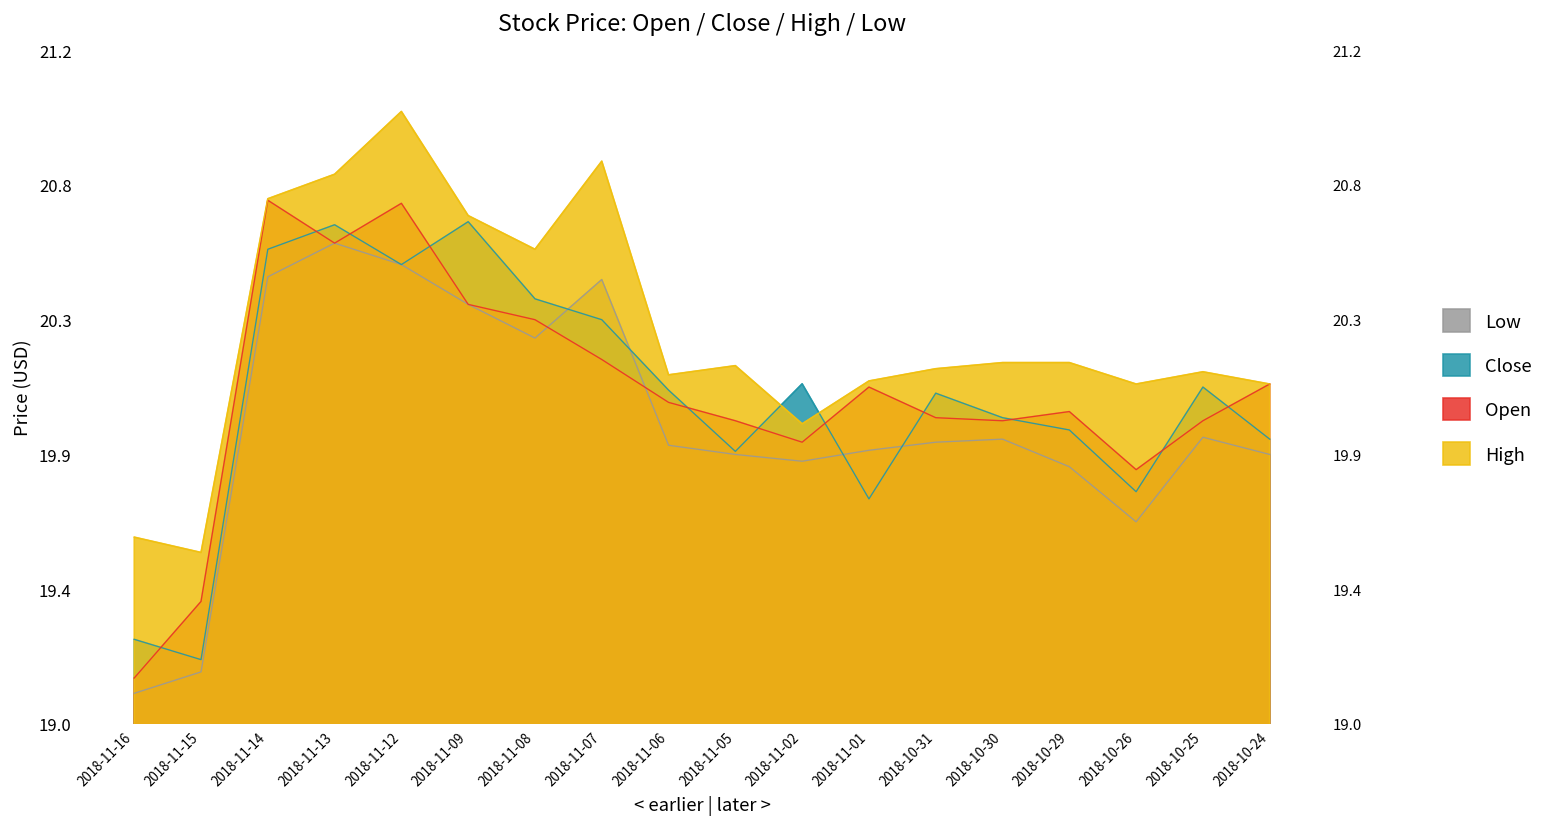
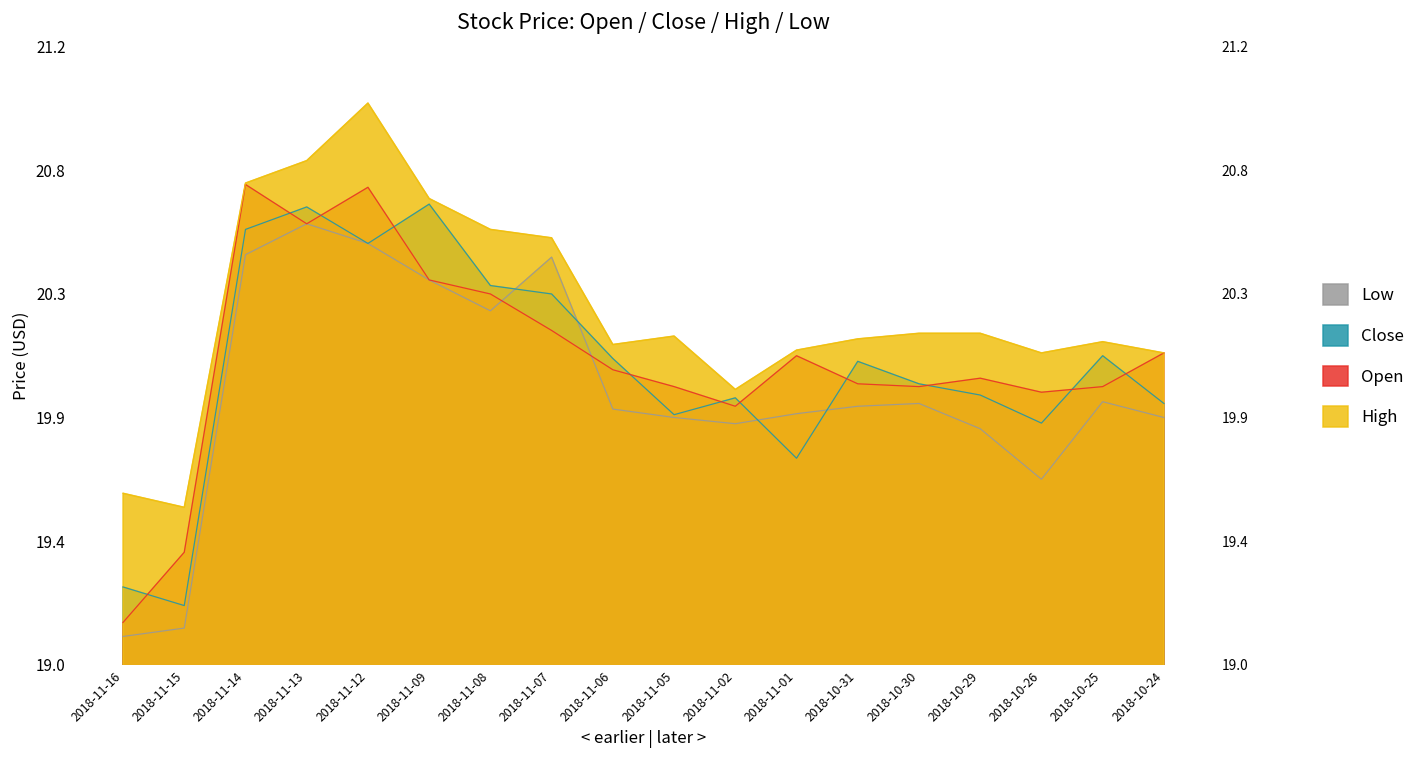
  {
    "Low": {
      "2018-11-16": 19.10,
-     "2018-11-15": 19.17,
+     "2018-11-15": 19.13,
      "2018-11-14": 20.46,
      "2018-11-08": 20.26,
      "2018-11-07": 20.45,
      "2018-11-06": 19.91,
      "2018-11-02": 19.86,
      "2018-11-01": 19.89,
      "2018-10-31": 19.92,
      "2018-10-30": 19.93,
      "2018-10-29": 19.84,
      "2018-10-26": 19.66,
      "2018-10-25": 19.94,
      "2018-10-24": 19.88
    },
    "Close": {
      "2018-11-16": 19.28,
      "2018-11-15": 19.21,
      "2018-11-14": 20.55,
      "2018-11-13": 20.63,
      "2018-11-09": 20.64,
-     "2018-11-08": 20.39,
+     "2018-11-08": 20.35,
      "2018-11-07": 20.32,
      "2018-11-06": 20.09,
-     "2018-11-02": 20.11,
+     "2018-11-02": 19.95,
      "2018-11-01": 19.73,
      "2018-10-31": 20.08,
      "2018-10-30": 20.00,
      "2018-10-29": 19.96,
-     "2018-10-26": 19.76,
+     "2018-10-26": 19.86,
      "2018-10-25": 20.10,
      "2018-10-24": 19.93
    },
    "Open": {
      "2018-11-16": 19.15,
      "2018-11-15": 19.40,
      "2018-11-12": 20.70,
      "2018-11-08": 20.32,
      "2018-11-07": 20.19,
      "2018-11-06": 20.05,
      "2018-11-05": 19.99,
      "2018-11-02": 19.92,
      "2018-11-01": 20.10,
      "2018-10-31": 20.00,
      "2018-10-30": 19.99,
      "2018-10-29": 20.02,
-     "2018-10-26": 19.83,
+     "2018-10-26": 19.97,
      "2018-10-25": 19.99
    },
    "High": {
      "2018-11-16": 19.61,
      "2018-11-15": 19.56,
      "2018-11-13": 20.80,
      "2018-11-12": 21.00,
      "2018-11-09": 20.66,
      "2018-11-08": 20.55,
-     "2018-11-07": 20.84,
+     "2018-11-07": 20.52,
      "2018-11-06": 20.14,
      "2018-11-05": 20.17,
      "2018-11-02": 19.98,
      "2018-11-01": 20.12,
      "2018-10-31": 20.16,
      "2018-10-30": 20.18,
      "2018-10-29": 20.18,
      "2018-10-26": 20.11,
      "2018-10-25": 20.15
    }
  }
